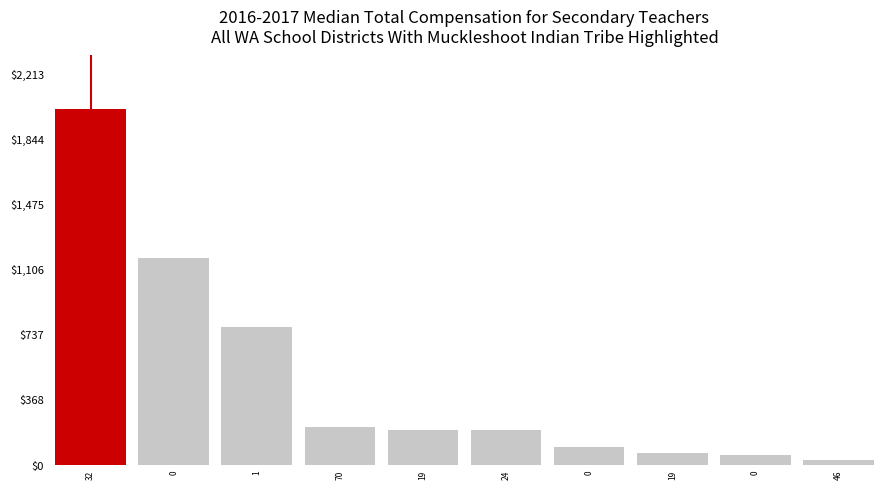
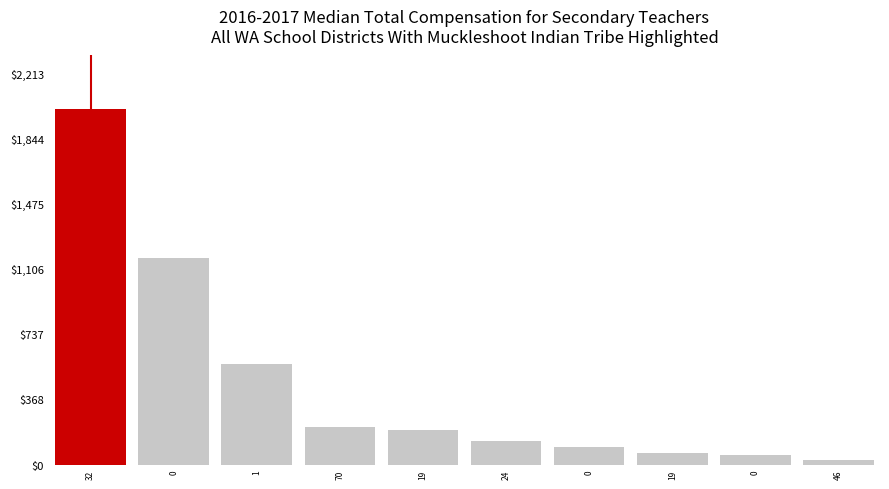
  {
    "32": "$2,010",
-   "1": "$780",
+   "1": "$570",
    "70": "$210",
-   "24": "$200",
+   "24": "$140",
    "46": "$30"
  }
